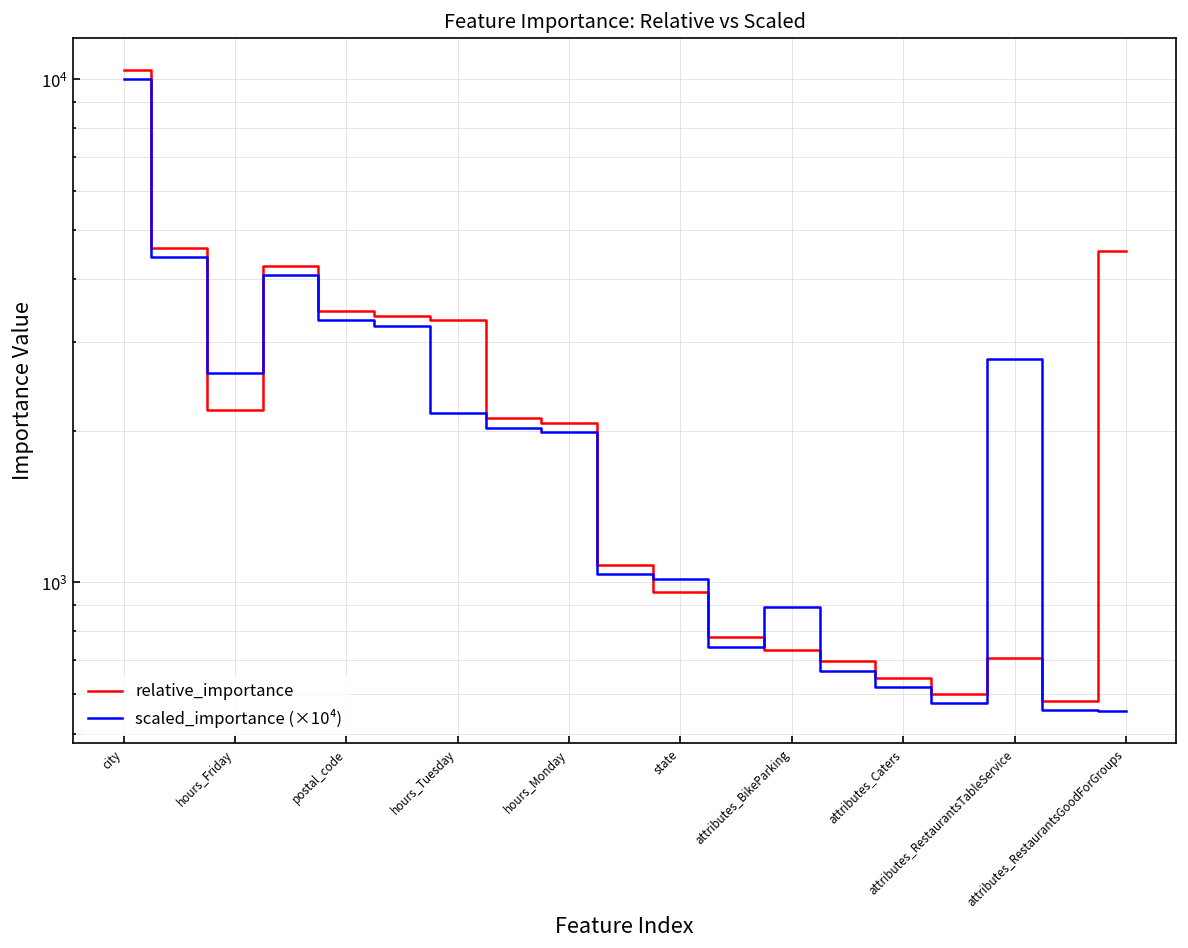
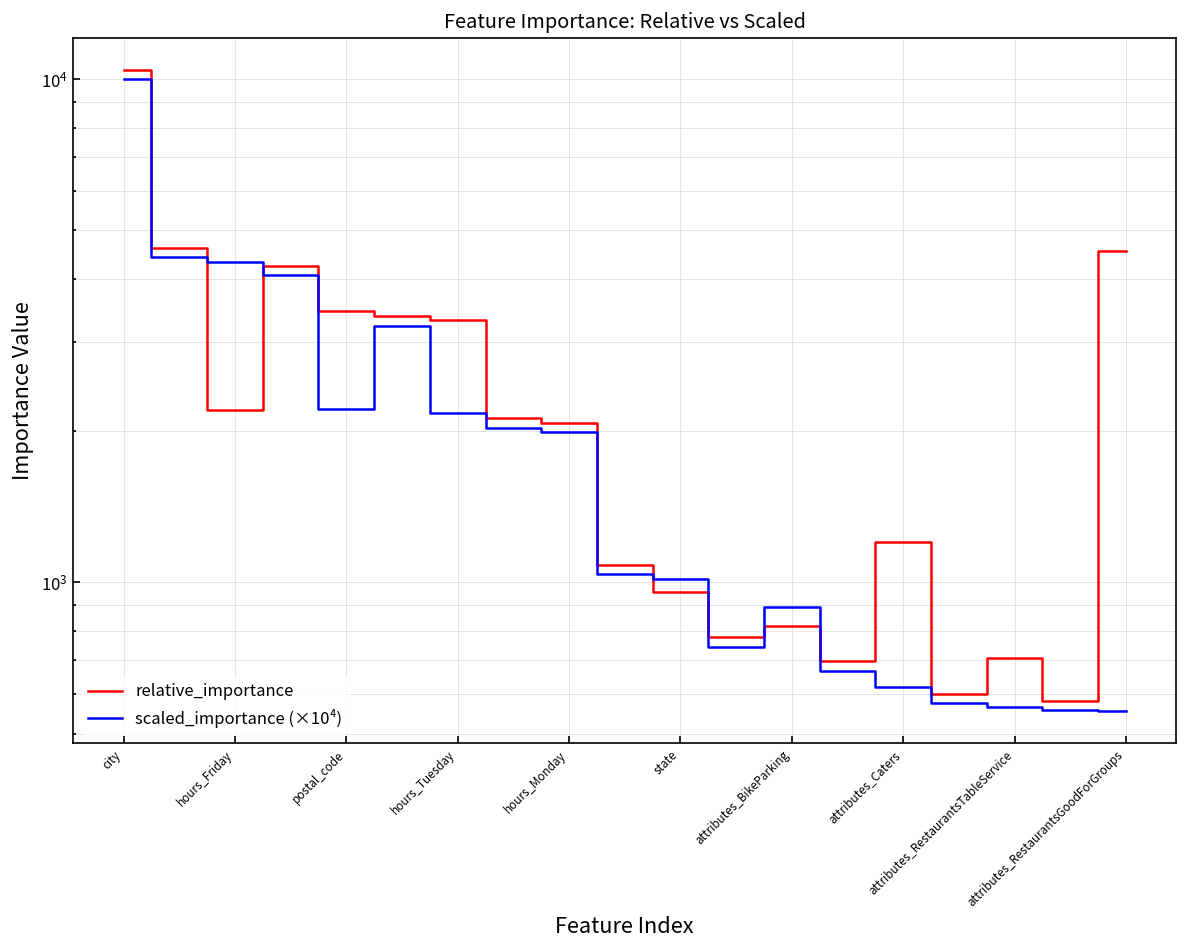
  {
    "relative_importance": {
      "city": 10400,
      "hours_Friday": 2200,
      "postal_code": 3500,
      "hours_Tuesday": 3300,
      "hours_Monday": 2100,
      "state": 950,
-     "attributes_BikeParking": 730,
-     "attributes_Caters": 650,
+     "attributes_BikeParking": 820,
+     "attributes_Caters": 1200,
      "attributes_RestaurantsTableService": 710,
      "attributes_RestaurantsGoodForGroups": 4600
    },
    "scaled_importance (×10⁴)": {
      "city": 10000,
-     "hours_Friday": 2600,
-     "postal_code": 3300,
+     "hours_Friday": 4300,
+     "postal_code": 2200,
      "hours_Tuesday": 2200,
      "hours_Monday": 2000,
      "state": 1010,
      "attributes_BikeParking": 890,
      "attributes_Caters": 620,
-     "attributes_RestaurantsTableService": 2800,
+     "attributes_RestaurantsTableService": 560,
      "attributes_RestaurantsGoodForGroups": 560
    }
  }
